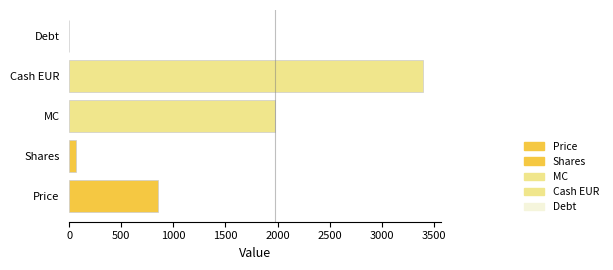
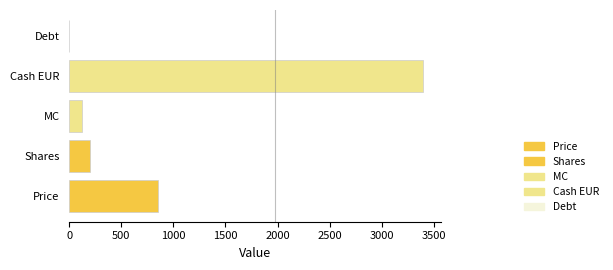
  {
    "Debt": 0,
    "Cash EUR": 3400,
-   "MC": 1980,
-   "Shares": 70,
+   "MC": 120,
+   "Shares": 200,
    "Price": 860
  }
